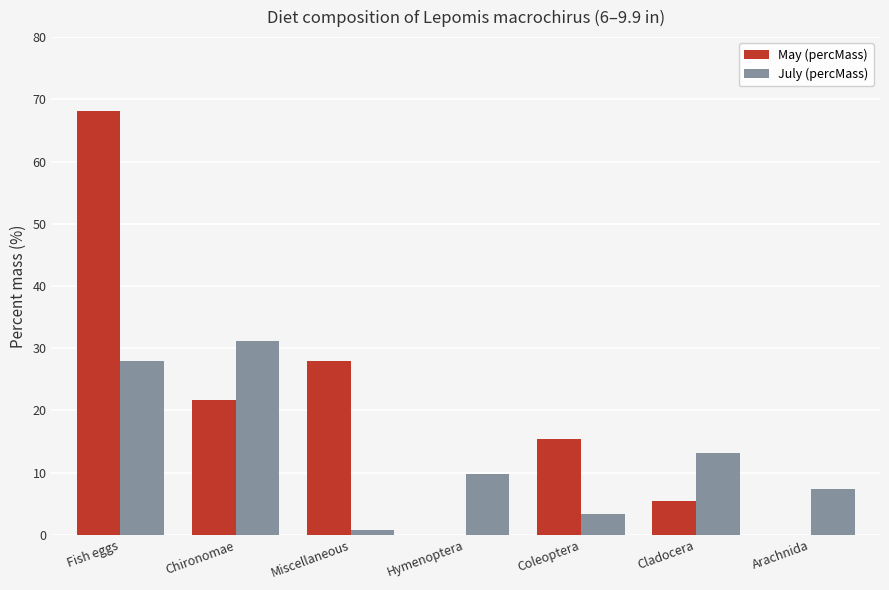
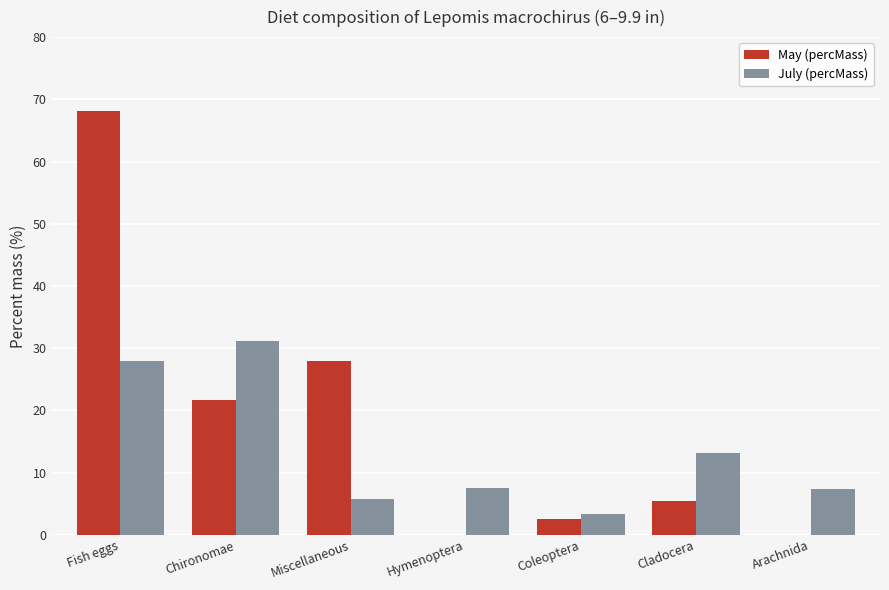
  {
    "May (percMass)": {
      "Fish eggs": 68,
      "Chironomae": 22,
      "Miscellaneous": 28,
      "Hymenoptera": 0,
-     "Coleoptera": 15,
+     "Coleoptera": 3,
      "Cladocera": 5,
      "Arachnida": 0
    },
    "July (percMass)": {
      "Fish eggs": 28,
      "Chironomae": 31,
-     "Miscellaneous": 1,
-     "Hymenoptera": 10,
+     "Miscellaneous": 6,
+     "Hymenoptera": 8,
      "Coleoptera": 3,
      "Cladocera": 13,
      "Arachnida": 7
    }
  }
